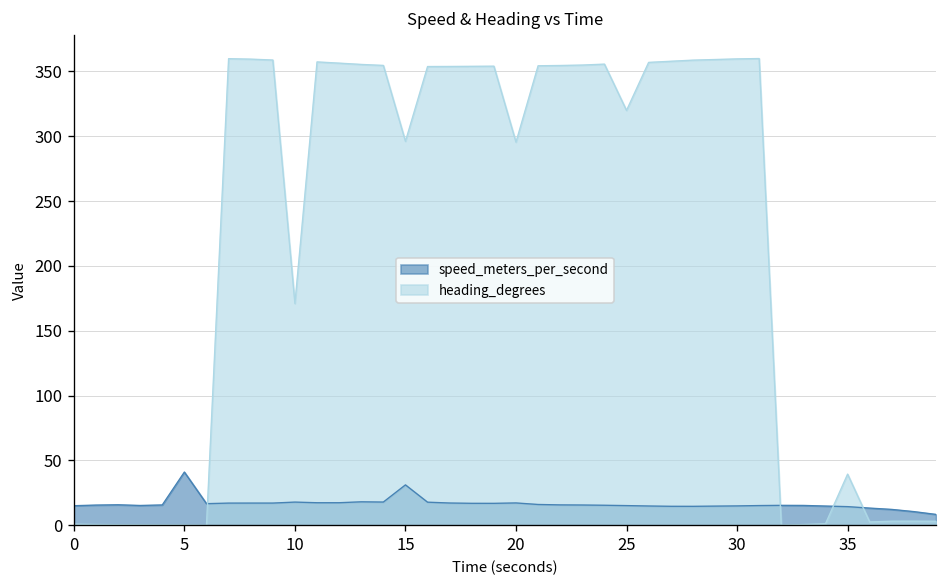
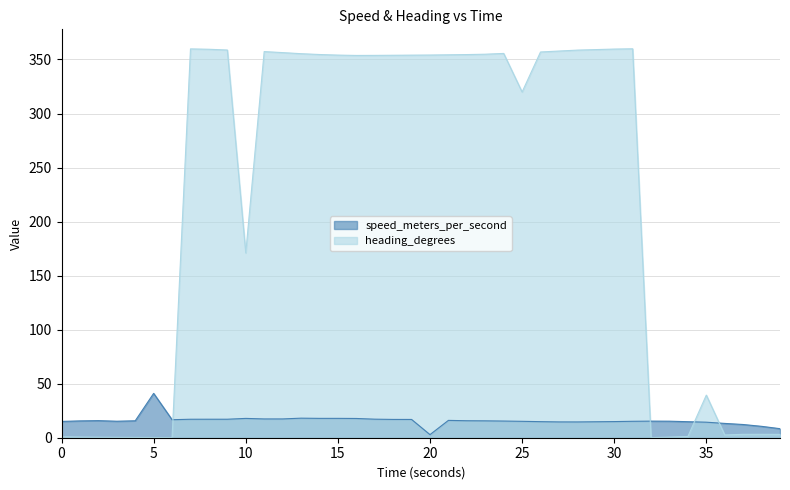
  {
    "speed_meters_per_second": {
      "0": 15,
      "5": 41,
      "10": 18,
-     "15": 31,
-     "20": 17,
+     "15": 18,
+     "20": 3,
      "25": 15,
      "30": 15,
      "35": 14
    },
    "heading_degrees": {
      "0": 1,
      "5": 0,
      "10": 171,
-     "15": 296,
-     "20": 295,
+     "15": 354,
+     "20": 354,
      "25": 320,
      "30": 360,
      "35": 39
    }
  }
